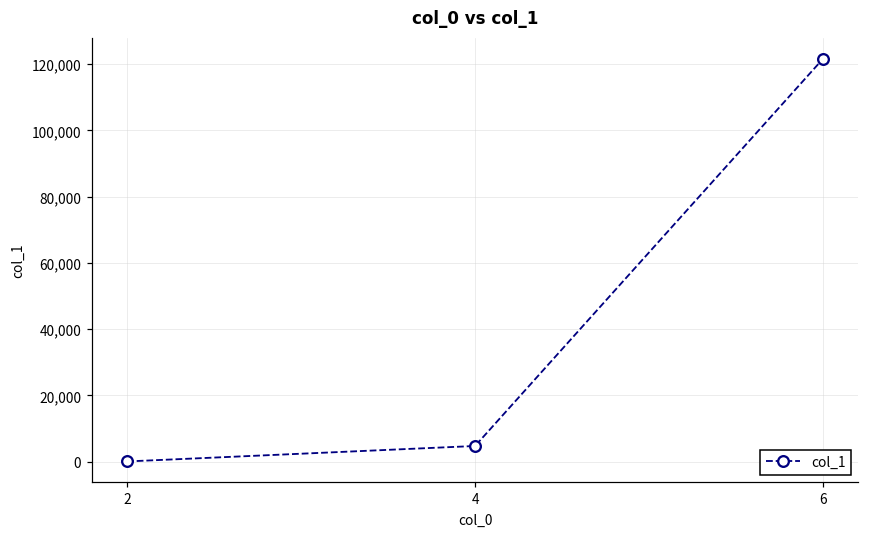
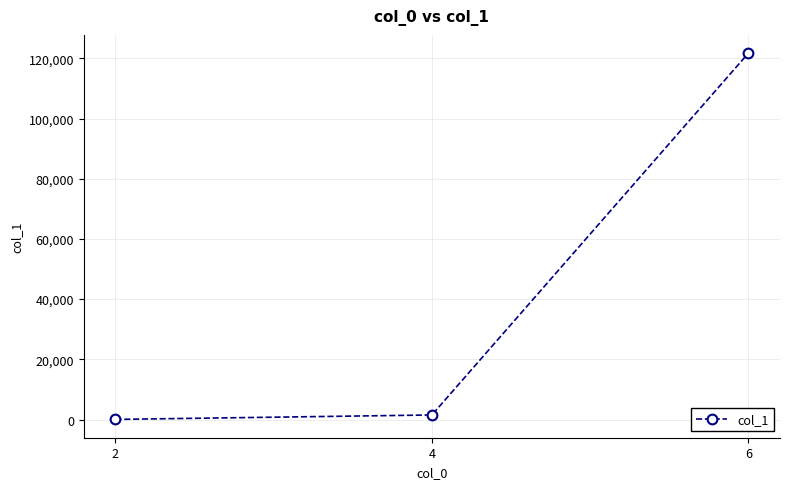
  {
    "2": "0",
-   "4": "5,000",
+   "4": "2,000",
    "6": "122,000"
  }
